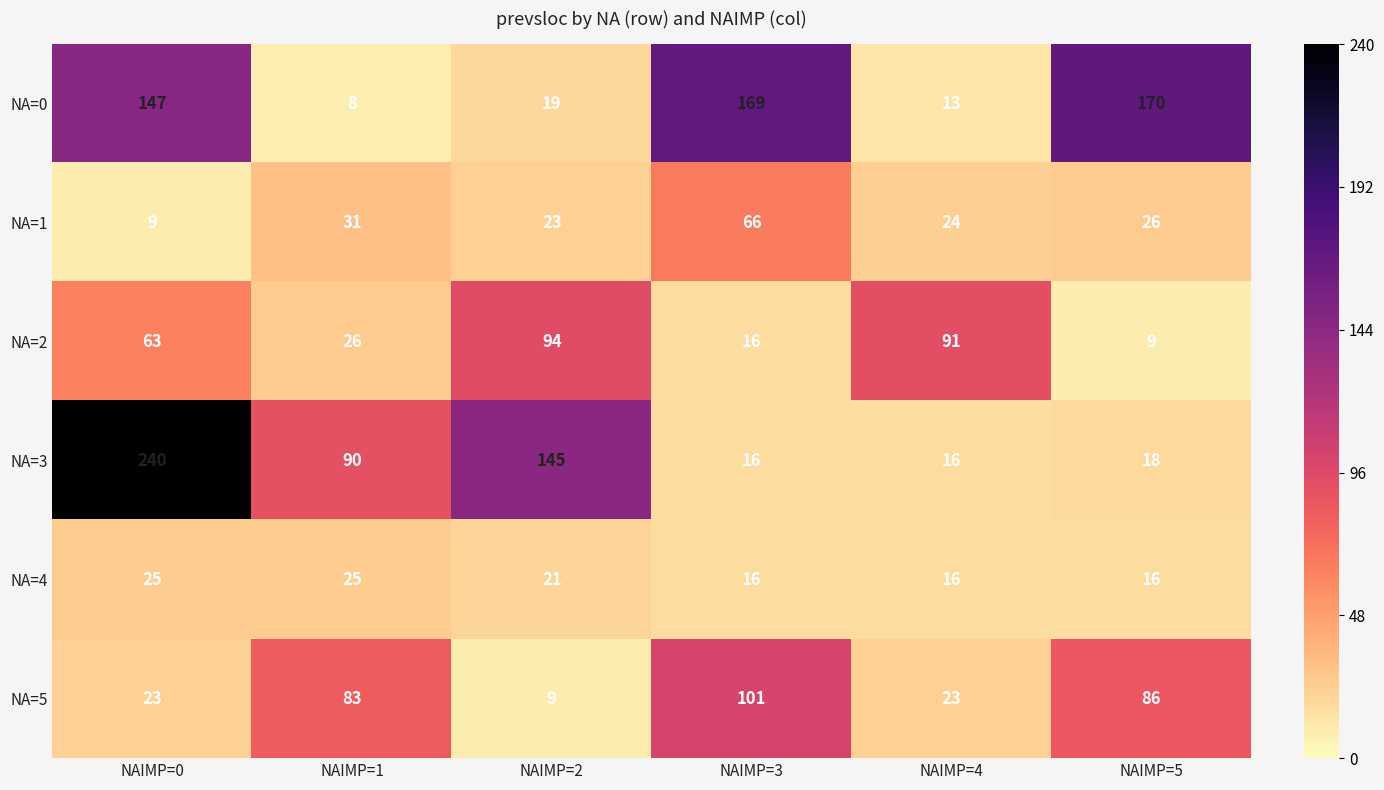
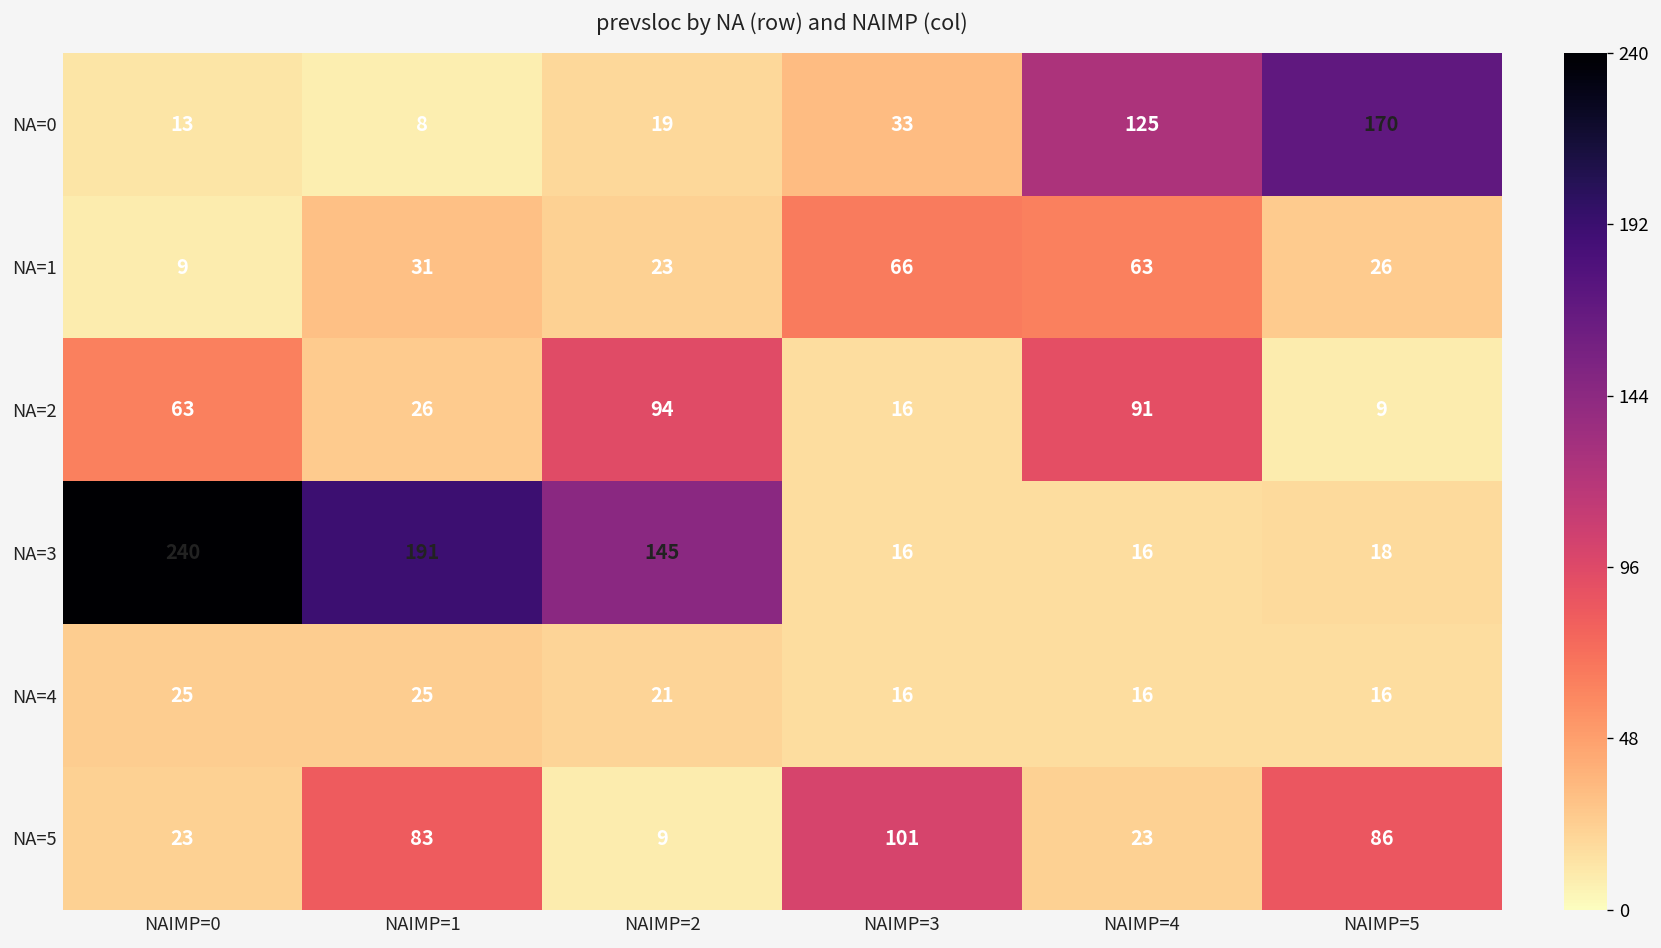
  {
    "NA=0": {
-     "NAIMP=0": 147,
+     "NAIMP=0": 13,
      "NAIMP=1": 8,
      "NAIMP=2": 19,
-     "NAIMP=3": 169,
-     "NAIMP=4": 13,
+     "NAIMP=3": 33,
+     "NAIMP=4": 125,
      "NAIMP=5": 170
    },
    "NA=1": {
      "NAIMP=0": 9,
      "NAIMP=1": 31,
      "NAIMP=2": 23,
      "NAIMP=3": 66,
-     "NAIMP=4": 24,
+     "NAIMP=4": 63,
      "NAIMP=5": 26
    },
    "NA=2": {
      "NAIMP=0": 63,
      "NAIMP=1": 26,
      "NAIMP=2": 94,
      "NAIMP=3": 16,
      "NAIMP=4": 91,
      "NAIMP=5": 9
    },
    "NA=3": {
-     "NAIMP=1": 90,
+     "NAIMP=1": 191,
      "NAIMP=2": 145,
      "NAIMP=3": 16,
      "NAIMP=4": 16,
      "NAIMP=5": 18
    },
    "NA=4": {
      "NAIMP=0": 25,
      "NAIMP=1": 25,
      "NAIMP=2": 21,
      "NAIMP=3": 16,
      "NAIMP=4": 16,
      "NAIMP=5": 16
    },
    "NA=5": {
      "NAIMP=0": 23,
      "NAIMP=1": 83,
      "NAIMP=2": 9,
      "NAIMP=3": 101,
      "NAIMP=4": 23,
      "NAIMP=5": 86
    }
  }
